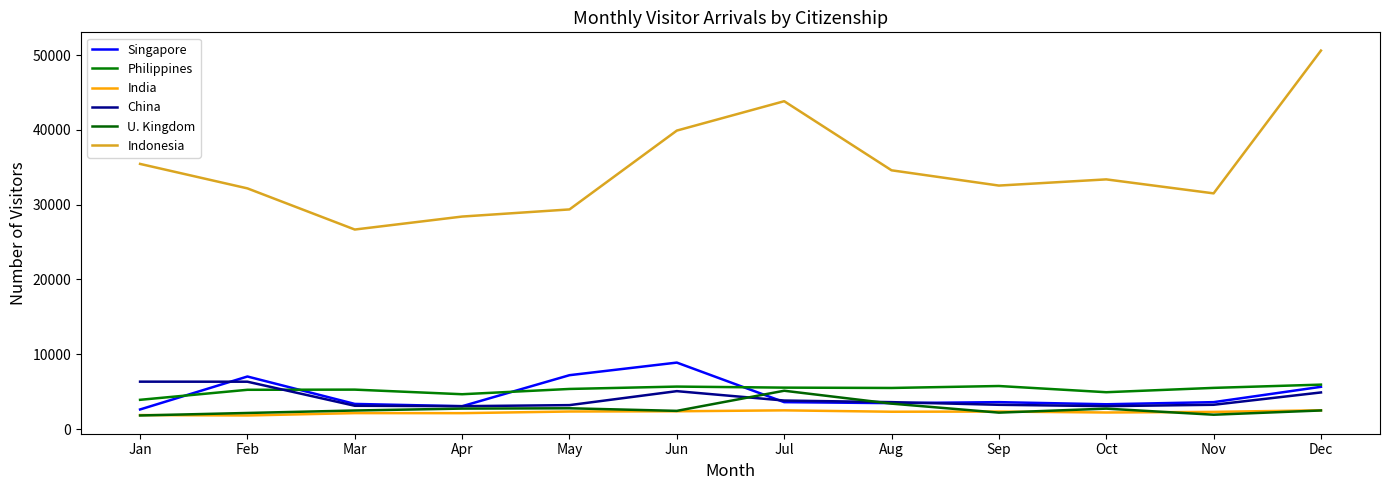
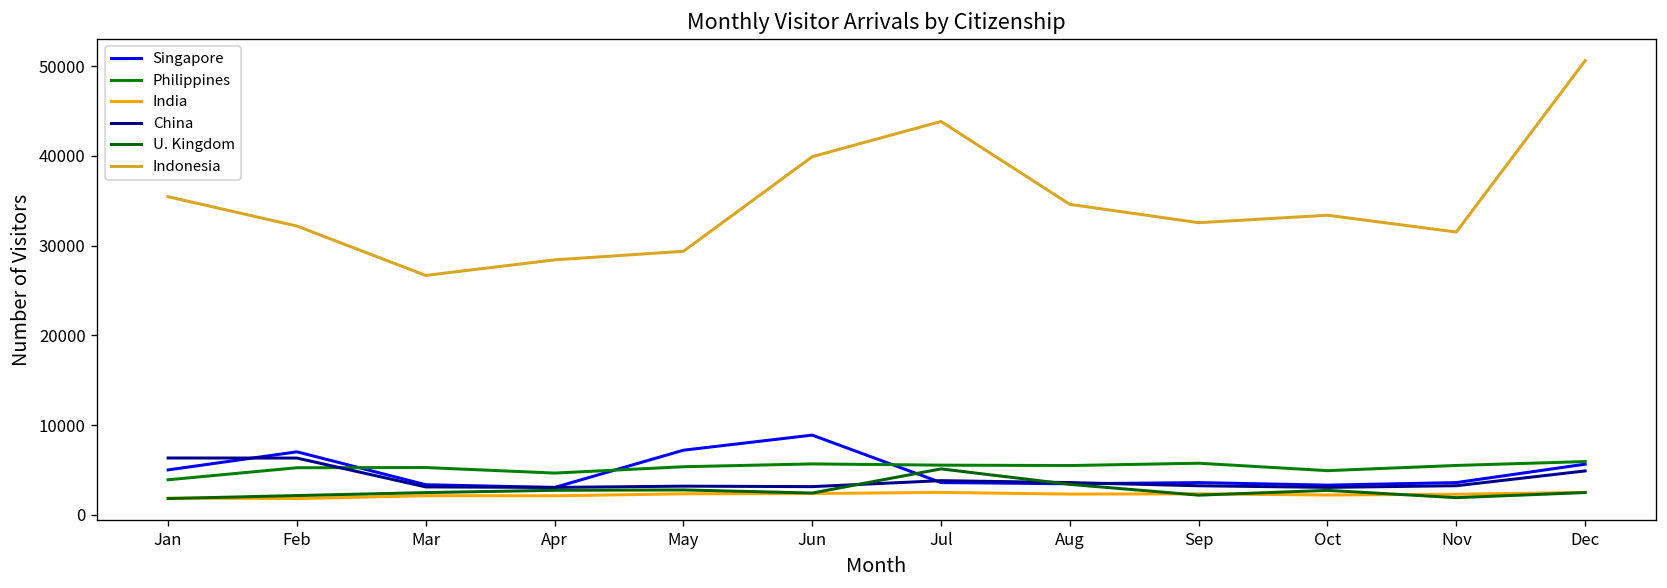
  {
    "Singapore": {
-     "Jan": 3000,
+     "Jan": 5000,
      "Feb": 7000,
      "May": 7000,
      "Jun": 9000,
      "Sep": 4000,
      "Nov": 4000
    },
    "China": {
      "Jan": 6000,
      "Feb": 6000,
      "May": 3000,
-     "Jun": 5000,
+     "Jun": 3000,
      "Sep": 3000,
      "Nov": 3000,
      "Dec": 5000
    }
  }
